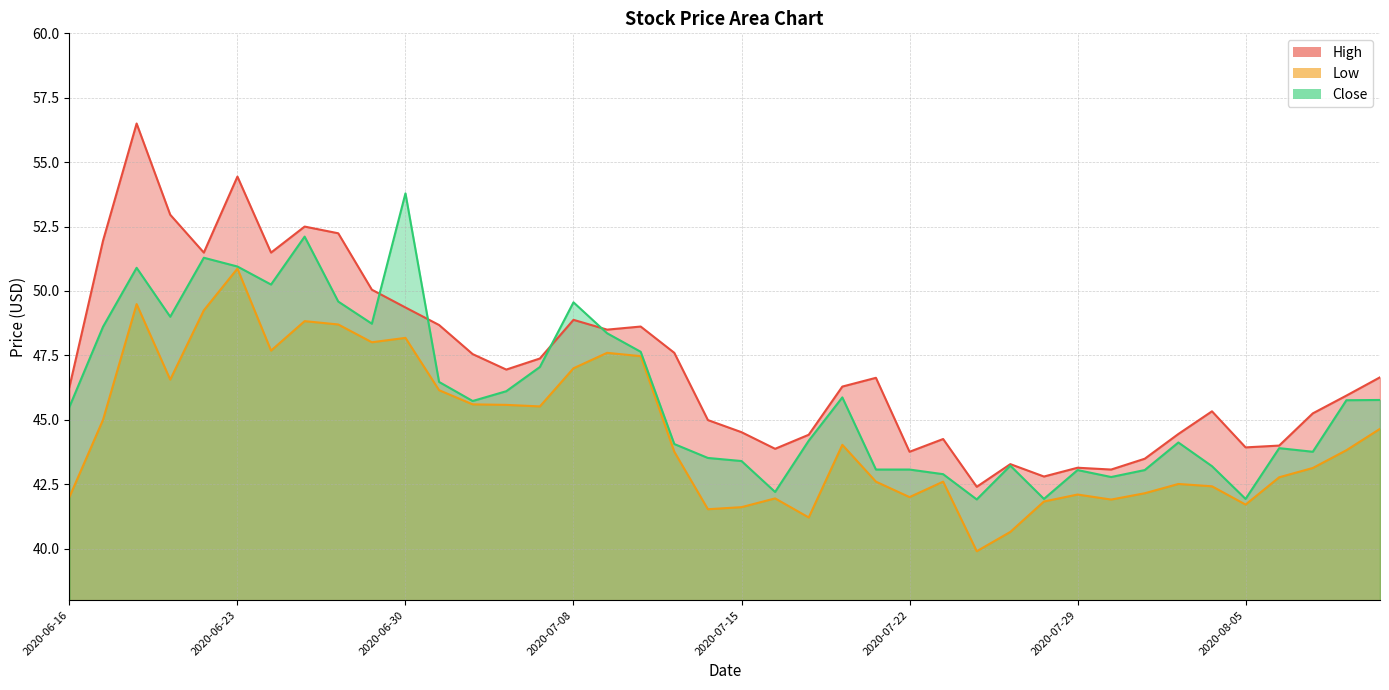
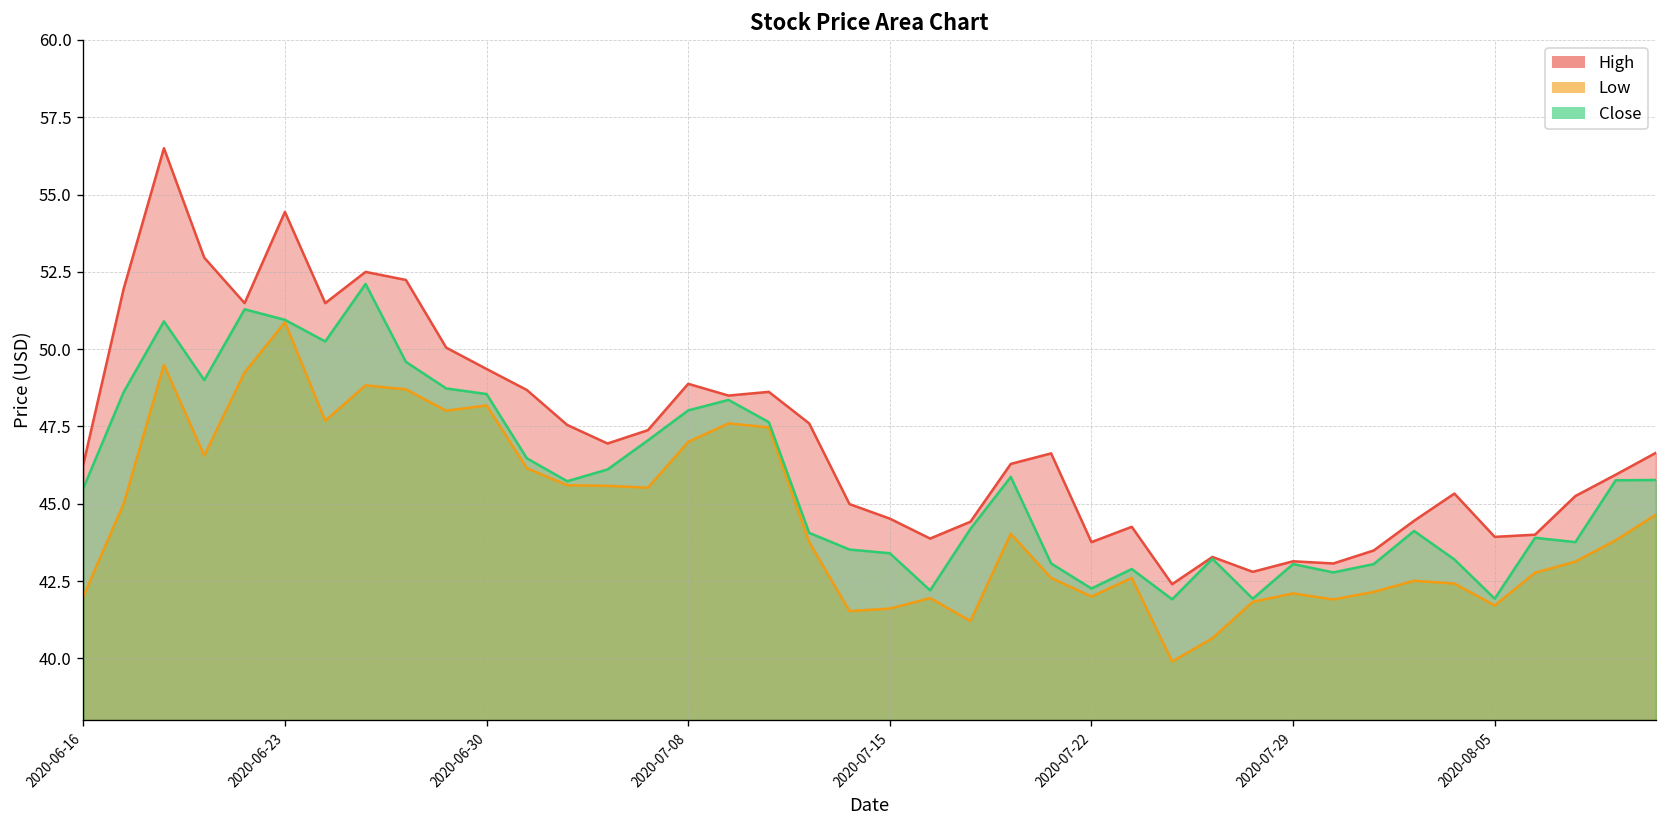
  {
    "Close": {
      "2020-06-16": 45.5,
-     "2020-06-30": 53.8,
-     "2020-07-08": 49.6,
+     "2020-06-30": 48.6,
+     "2020-07-08": 48.0,
      "2020-07-15": 43.4,
-     "2020-07-22": 43.1,
+     "2020-07-22": 42.3,
      "2020-08-05": 41.9
    }
  }
